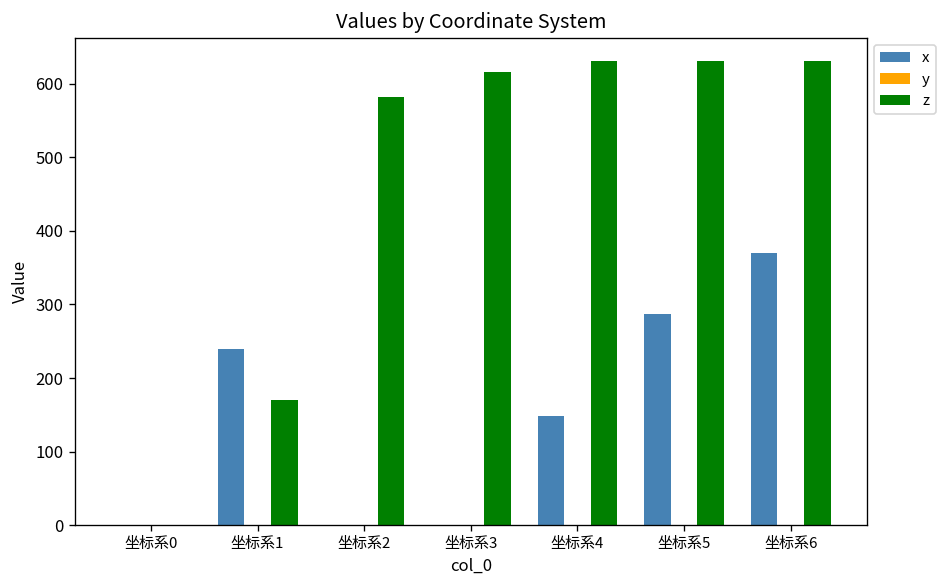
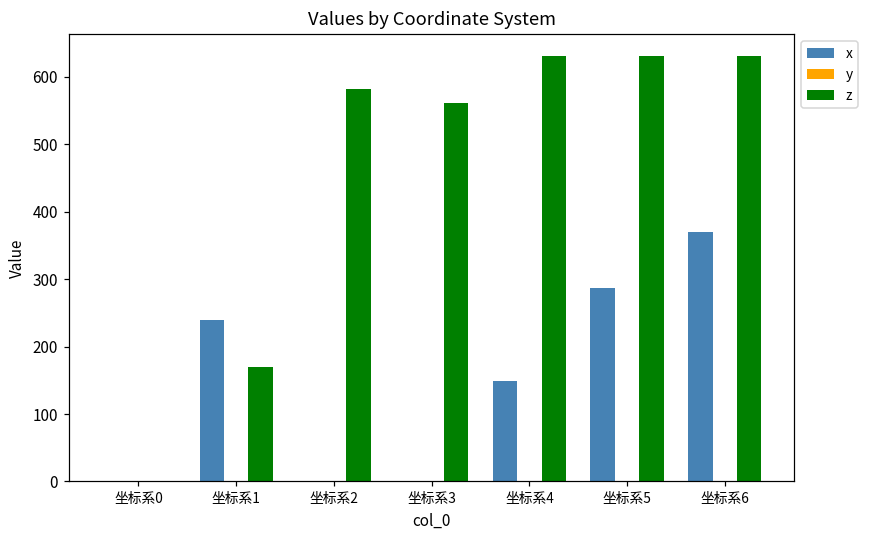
  {
    "x": {
      "坐标系0": 0,
      "坐标系1": 240,
      "坐标系2": 0,
      "坐标系3": 0,
      "坐标系4": 150,
      "坐标系5": 290,
      "坐标系6": 370
    },
    "y": {
      "坐标系0": 0,
      "坐标系1": 0,
      "坐标系2": 0,
      "坐标系3": 0,
      "坐标系4": 0,
      "坐标系5": 0,
      "坐标系6": 0
    },
    "z": {
      "坐标系0": 0,
      "坐标系1": 170,
      "坐标系2": 580,
-     "坐标系3": 620,
+     "坐标系3": 560,
      "坐标系4": 630,
      "坐标系5": 630,
      "坐标系6": 630
    }
  }
